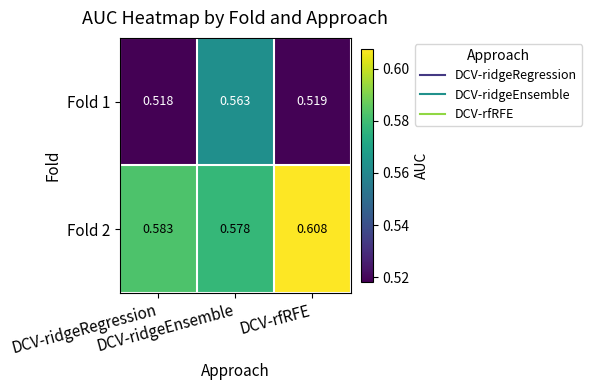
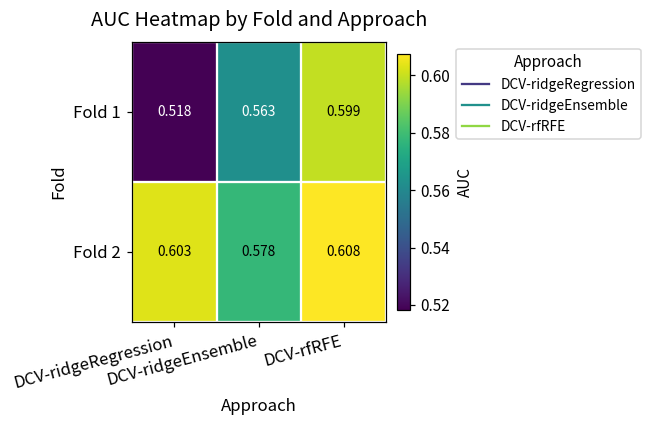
  {
    "Fold 1": {
      "DCV-ridgeRegression": 0.518,
      "DCV-ridgeEnsemble": 0.563,
-     "DCV-rfRFE": 0.519
+     "DCV-rfRFE": 0.599
    },
    "Fold 2": {
-     "DCV-ridgeRegression": 0.583,
+     "DCV-ridgeRegression": 0.603,
      "DCV-ridgeEnsemble": 0.578,
      "DCV-rfRFE": 0.608
    }
  }
